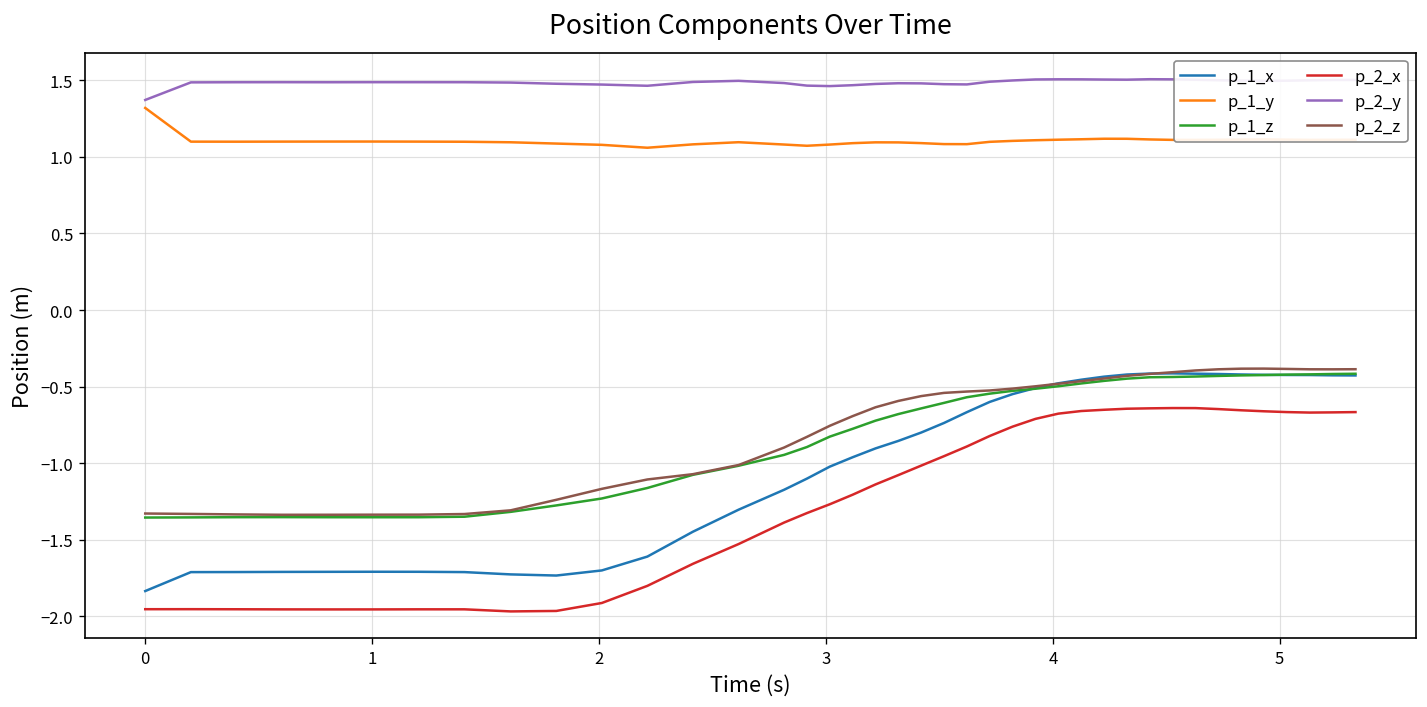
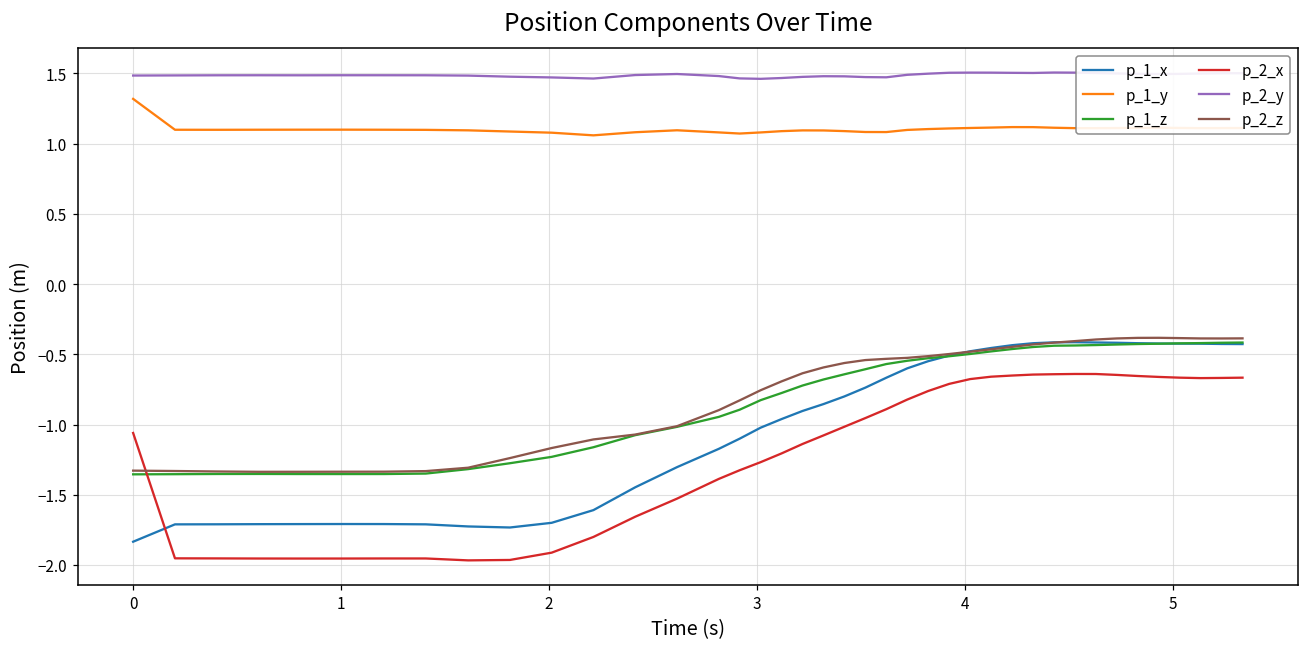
  {
    "p_1_x": {
      "0": -1.83
    },
    "p_1_y": {
      "0": 1.32
    },
    "p_1_z": {
      "0": -1.35
    },
    "p_2_x": {
-     "0": -1.95
+     "0": -1.06
    },
    "p_2_y": {
-     "0": 1.37
+     "0": 1.49
    },
    "p_2_z": {
      "0": -1.33
    }
  }
